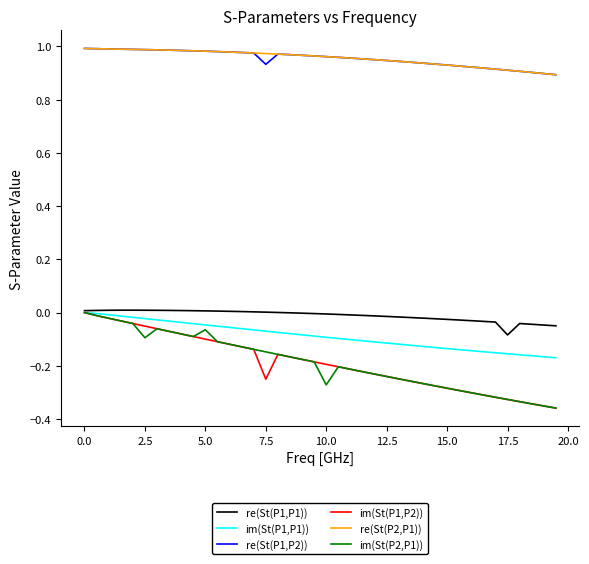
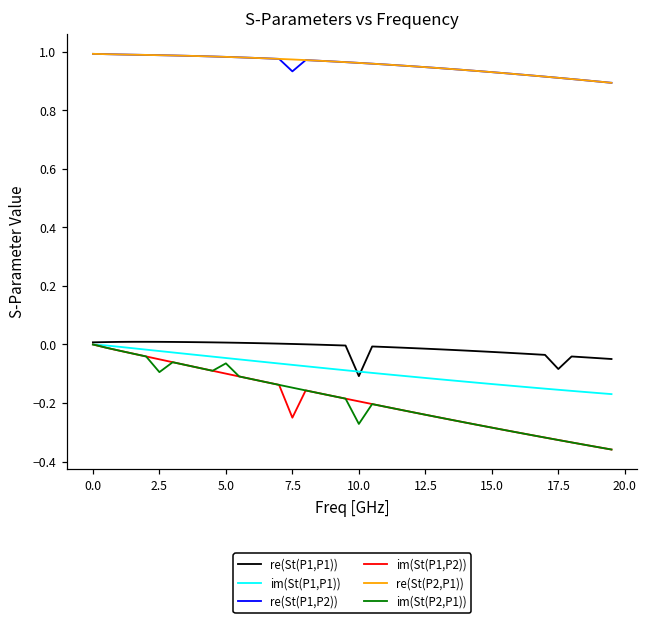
  {
    "re(St(P1,P1))": {
      "2.5": 0.01,
      "5.0": 0.01,
      "7.5": 0.00,
-     "10.0": -0.01,
+     "10.0": -0.11,
      "12.5": -0.01,
      "15.0": -0.03,
      "17.5": -0.08
    },
    "im(St(P1,P1))": {
      "2.5": -0.02,
      "5.0": -0.05,
      "7.5": -0.07,
      "10.0": -0.09,
      "12.5": -0.11,
      "15.0": -0.14,
      "17.5": -0.15
    },
    "re(St(P1,P2))": {
      "7.5": 0.93
    },
    "im(St(P1,P2))": {
      "2.5": -0.05,
      "5.0": -0.10,
      "7.5": -0.25,
      "10.0": -0.19
    },
    "re(St(P2,P1))": {
      "7.5": 0.97
    },
    "im(St(P2,P1))": {
      "2.5": -0.09,
      "5.0": -0.06,
      "7.5": -0.15,
      "10.0": -0.27
    }
  }
